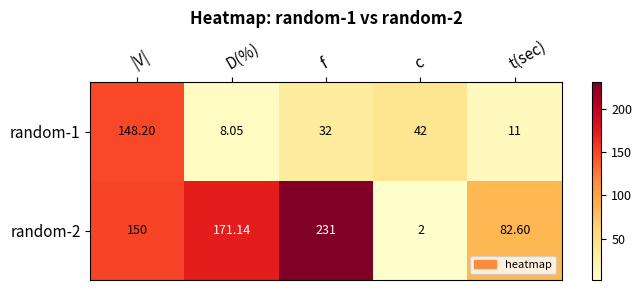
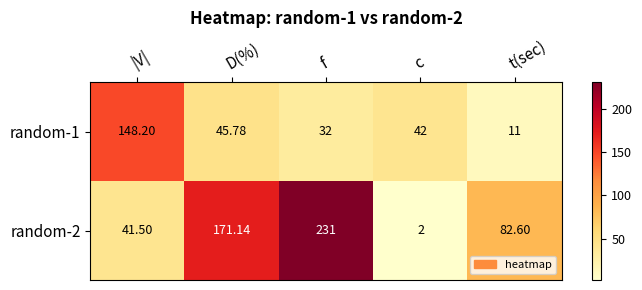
  {
    "random-1": {
      "|V|": 148.20,
-     "D(%)": 8.05,
+     "D(%)": 45.78,
      "f": 32,
      "c": 42,
      "t(sec)": 11
    },
    "random-2": {
-     "|V|": 150,
+     "|V|": 41.50,
      "D(%)": 171.14,
      "f": 231,
      "c": 2,
      "t(sec)": 82.60
    }
  }
